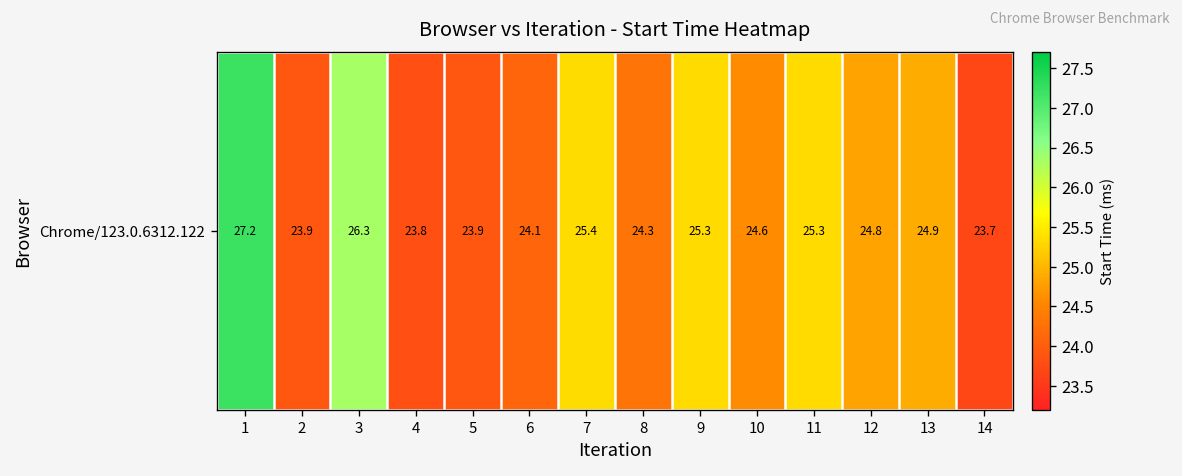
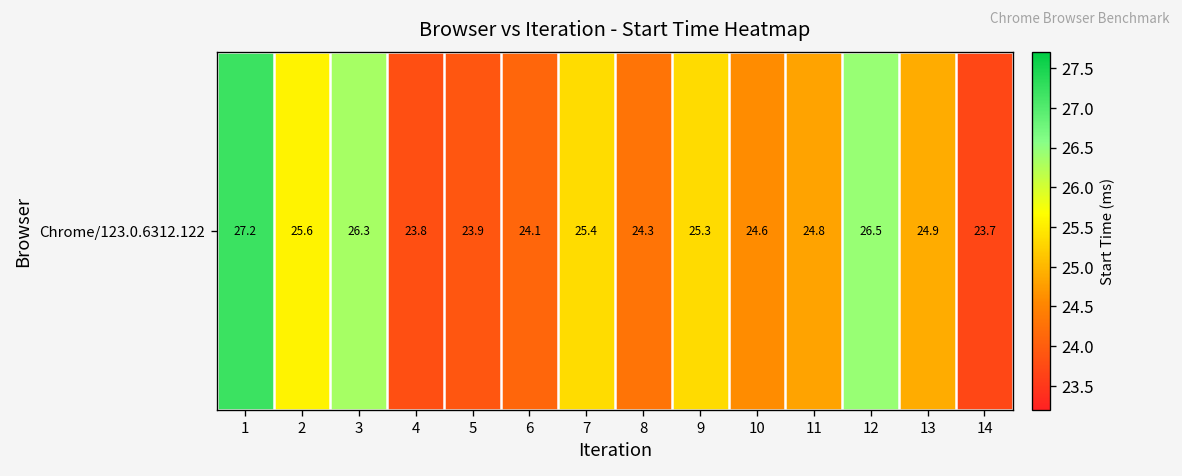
  {
    "Chrome/123.0.6312.122": {
      "1": 27.2,
-     "2": 23.9,
+     "2": 25.6,
      "3": 26.3,
      "4": 23.8,
      "5": 23.9,
      "6": 24.1,
      "7": 25.4,
      "8": 24.3,
      "9": 25.3,
      "10": 24.6,
-     "11": 25.3,
-     "12": 24.8,
+     "11": 24.8,
+     "12": 26.5,
      "13": 24.9,
      "14": 23.7
    }
  }
